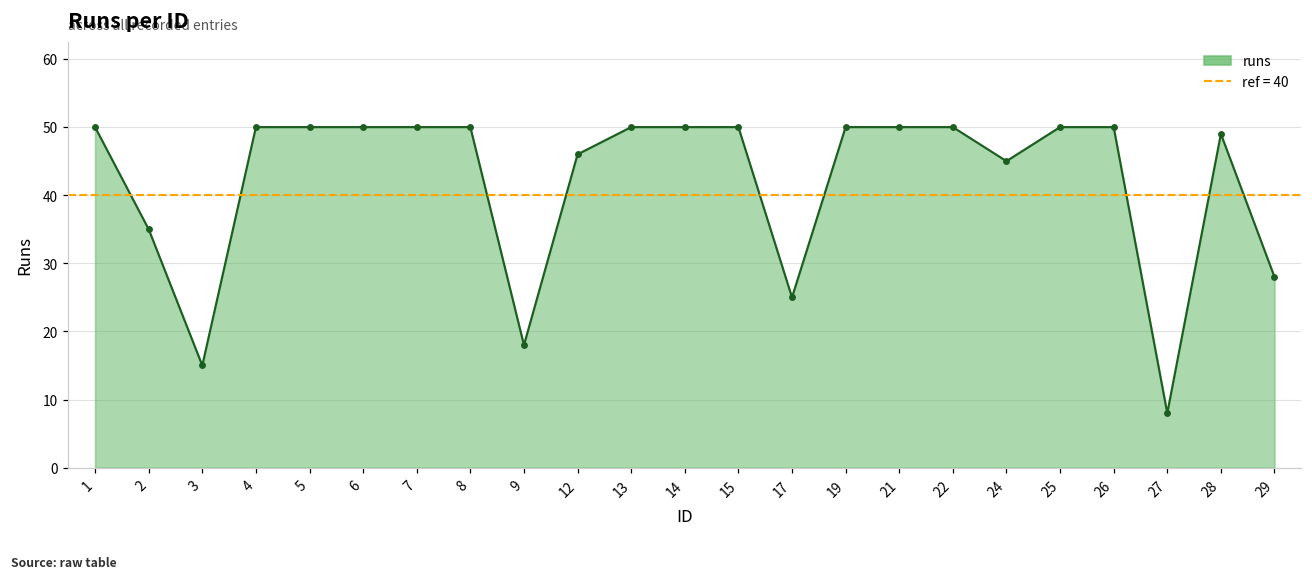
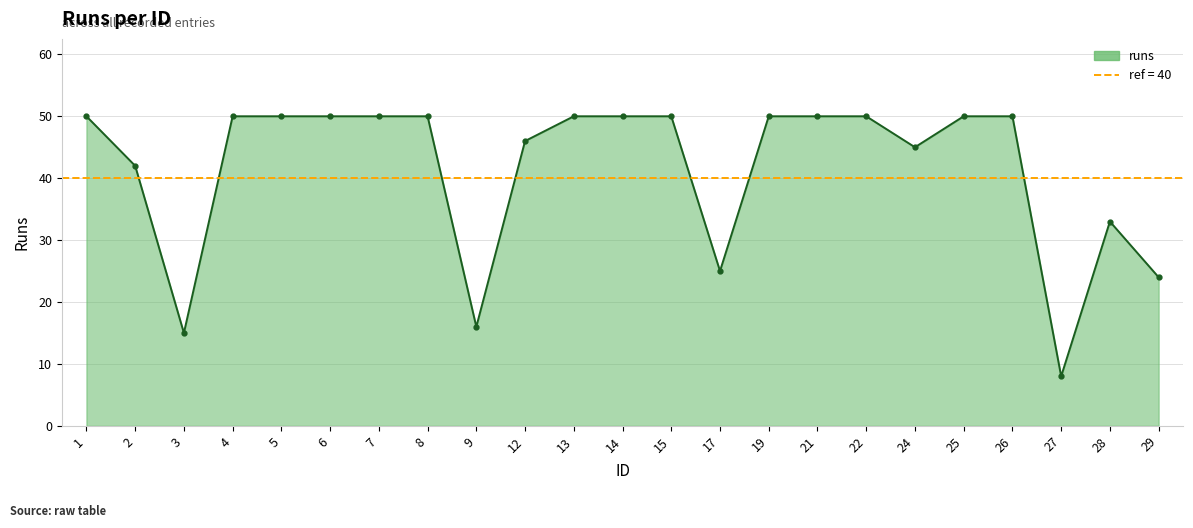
  {
    "1": 50,
-   "2": 35,
+   "2": 42,
    "3": 15,
    "4": 50,
    "5": 50,
    "6": 50,
    "7": 50,
    "8": 50,
-   "9": 18,
+   "9": 16,
    "12": 46,
    "13": 50,
    "14": 50,
    "15": 50,
    "17": 25,
    "19": 50,
    "21": 50,
    "22": 50,
    "24": 45,
    "25": 50,
    "26": 50,
    "27": 8,
-   "28": 49,
-   "29": 28
+   "28": 33,
+   "29": 24
  }
